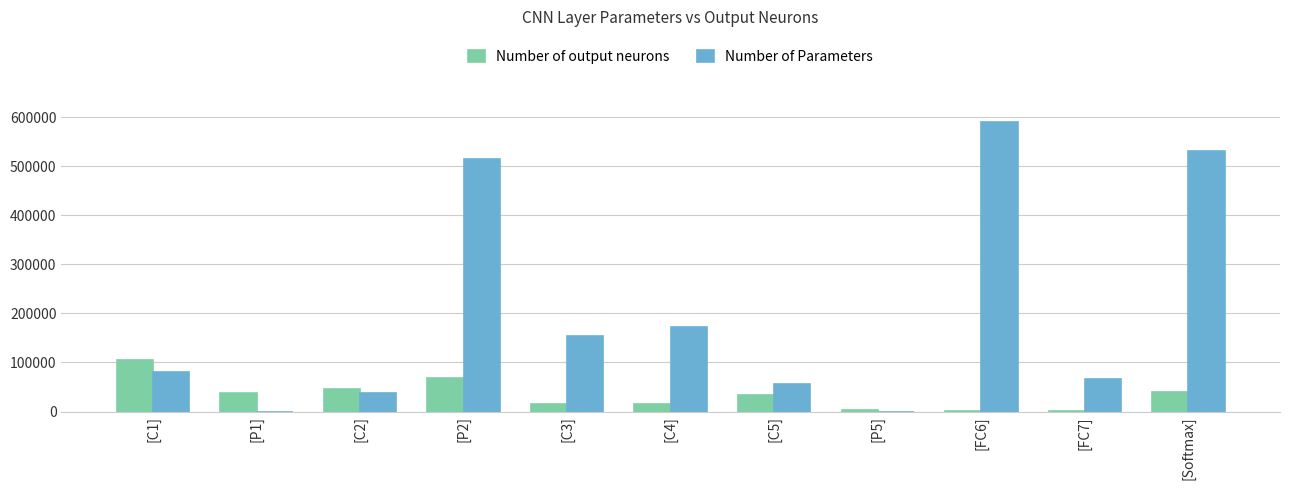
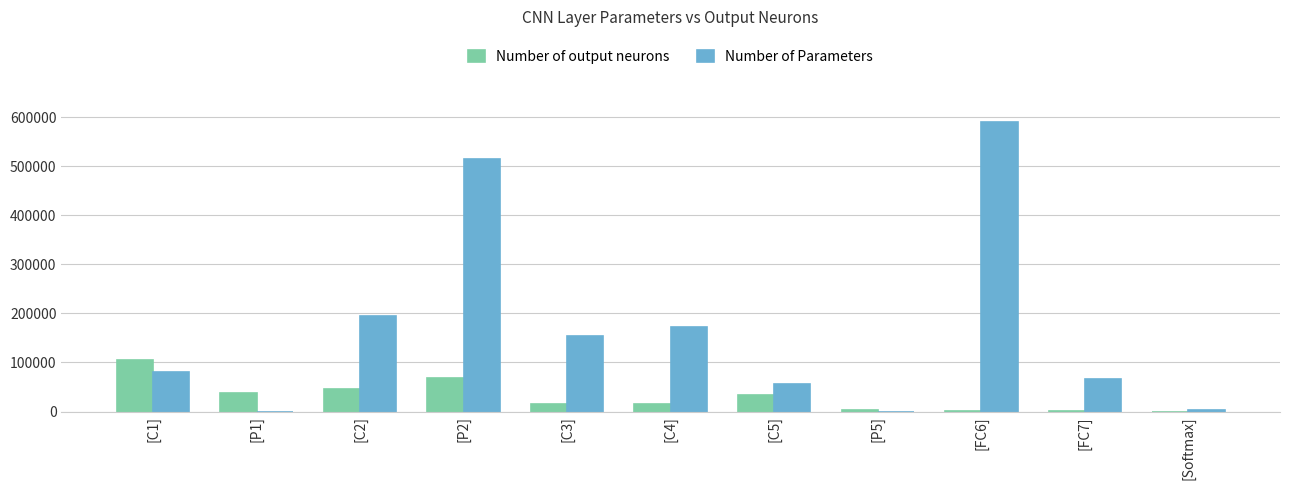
  {
    "Number of output neurons": {
      "[C1]": 110000,
      "[P1]": 40000,
      "[C2]": 50000,
      "[P2]": 70000,
      "[C3]": 20000,
      "[C4]": 20000,
      "[C5]": 30000,
-     "[Softmax]": 40000
+     "[Softmax]": 0
    },
    "Number of Parameters": {
      "[C1]": 80000,
      "[P1]": 0,
-     "[C2]": 40000,
+     "[C2]": 200000,
      "[P2]": 510000,
      "[C3]": 150000,
      "[C4]": 170000,
      "[C5]": 60000,
      "[P5]": 0,
      "[FC6]": 590000,
      "[FC7]": 70000,
-     "[Softmax]": 530000
+     "[Softmax]": 0
    }
  }
